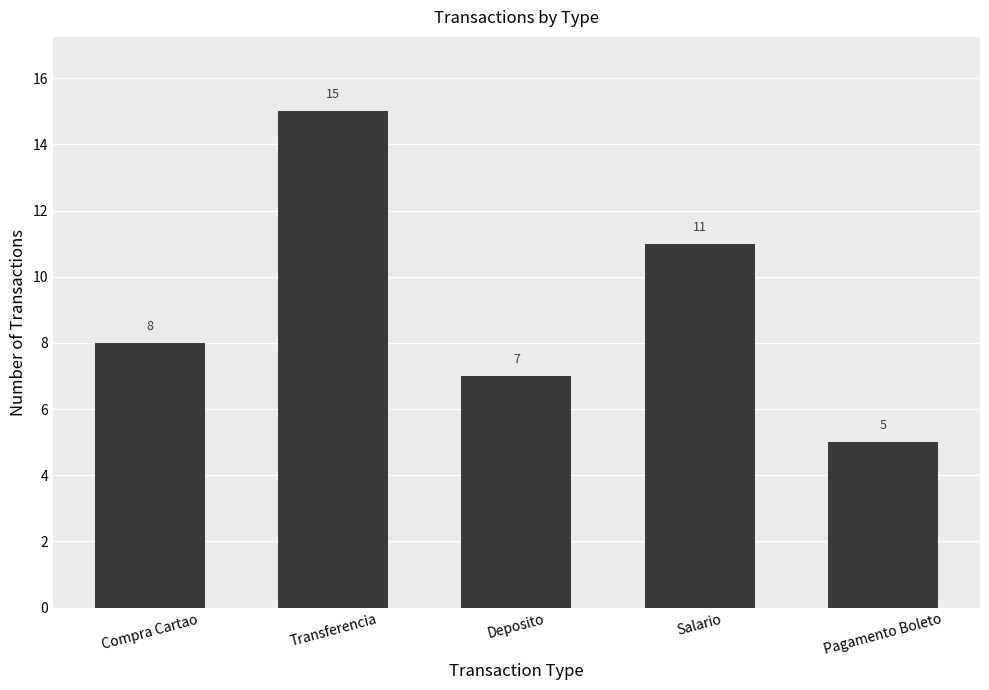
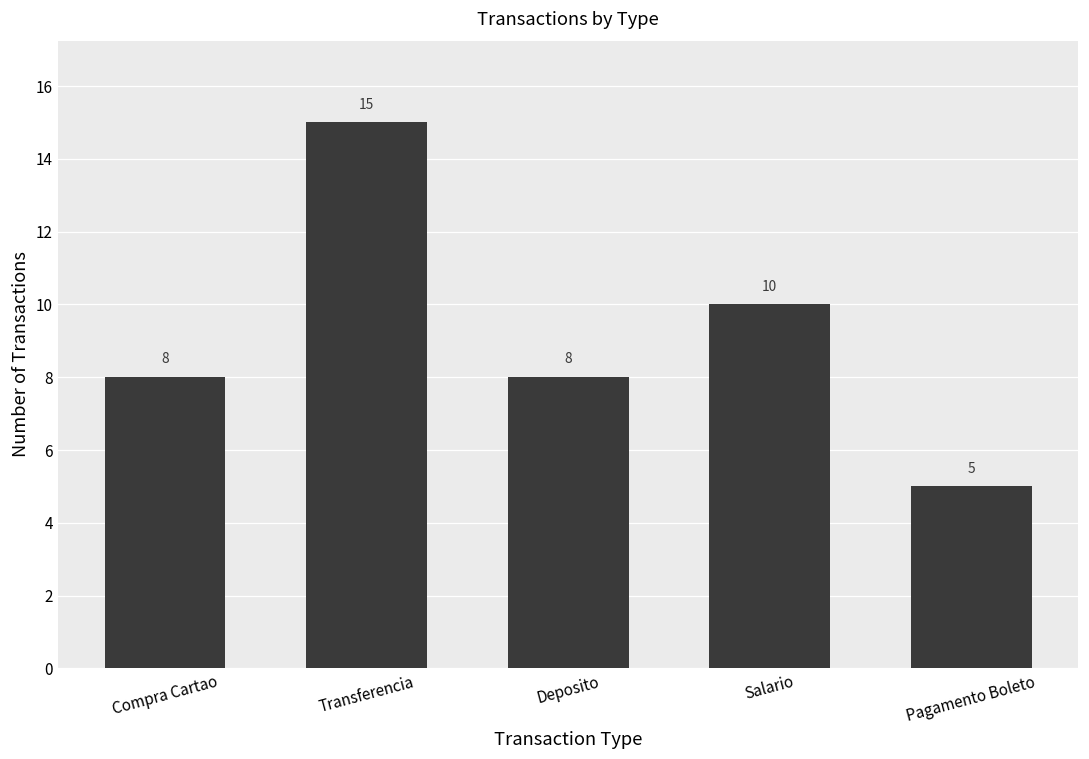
  {
    "Compra Cartao": 8,
    "Transferencia": 15,
-   "Deposito": 7,
-   "Salario": 11,
+   "Deposito": 8,
+   "Salario": 10,
    "Pagamento Boleto": 5
  }
